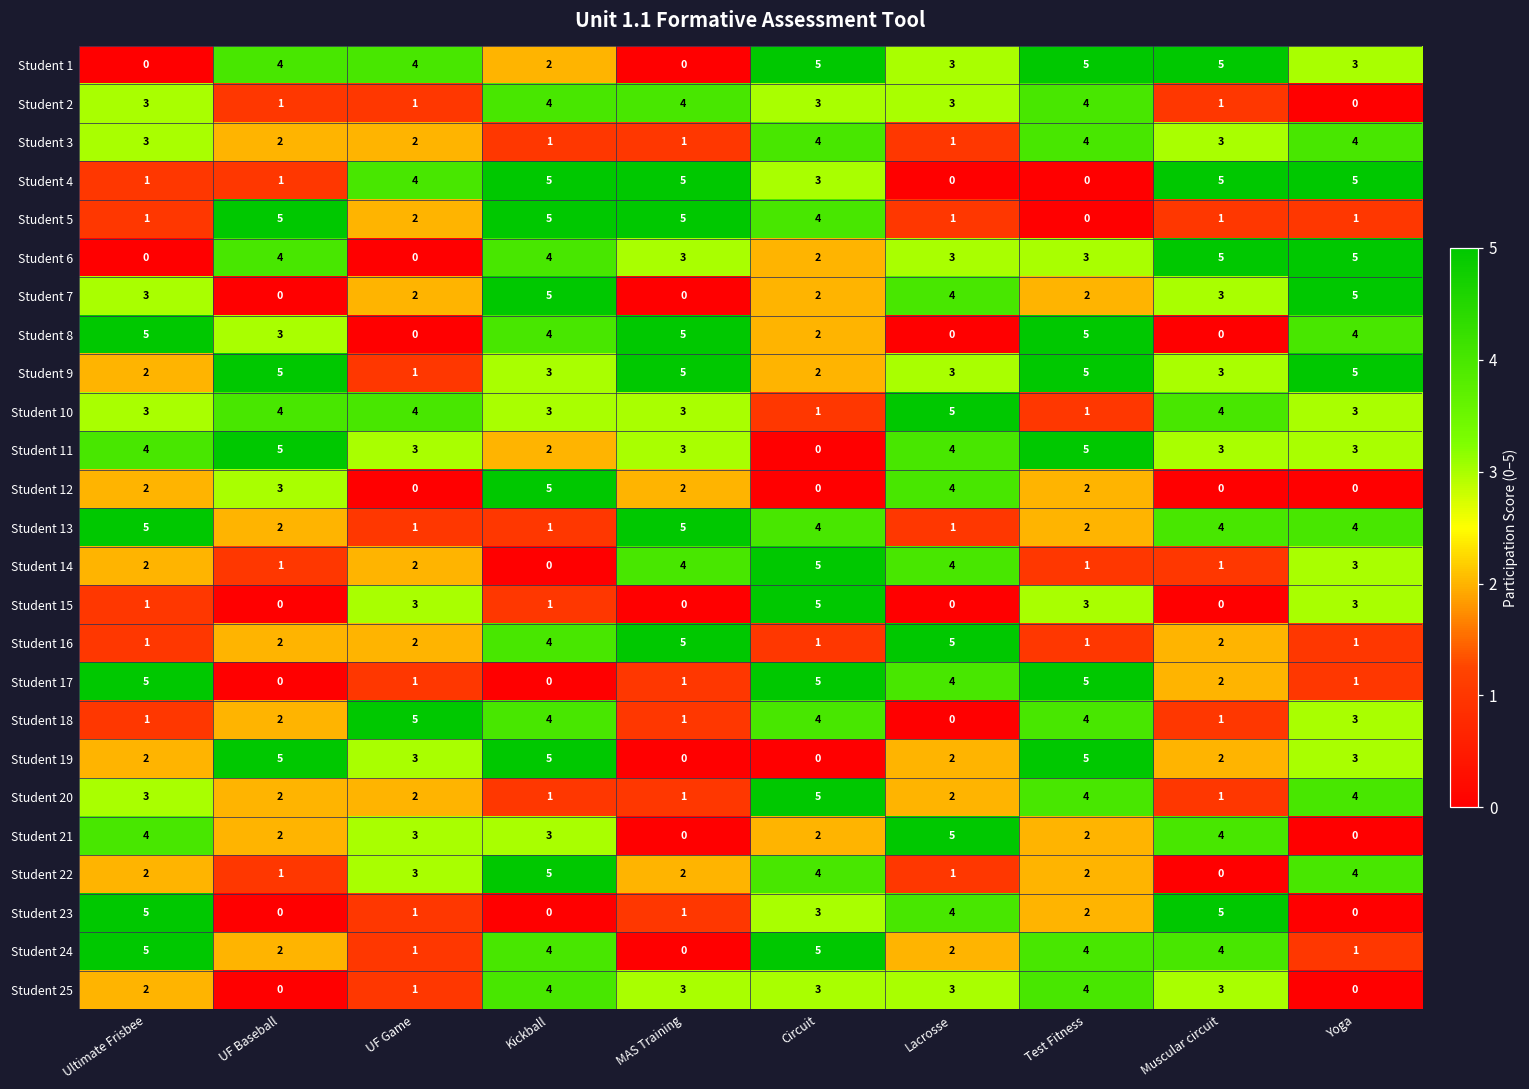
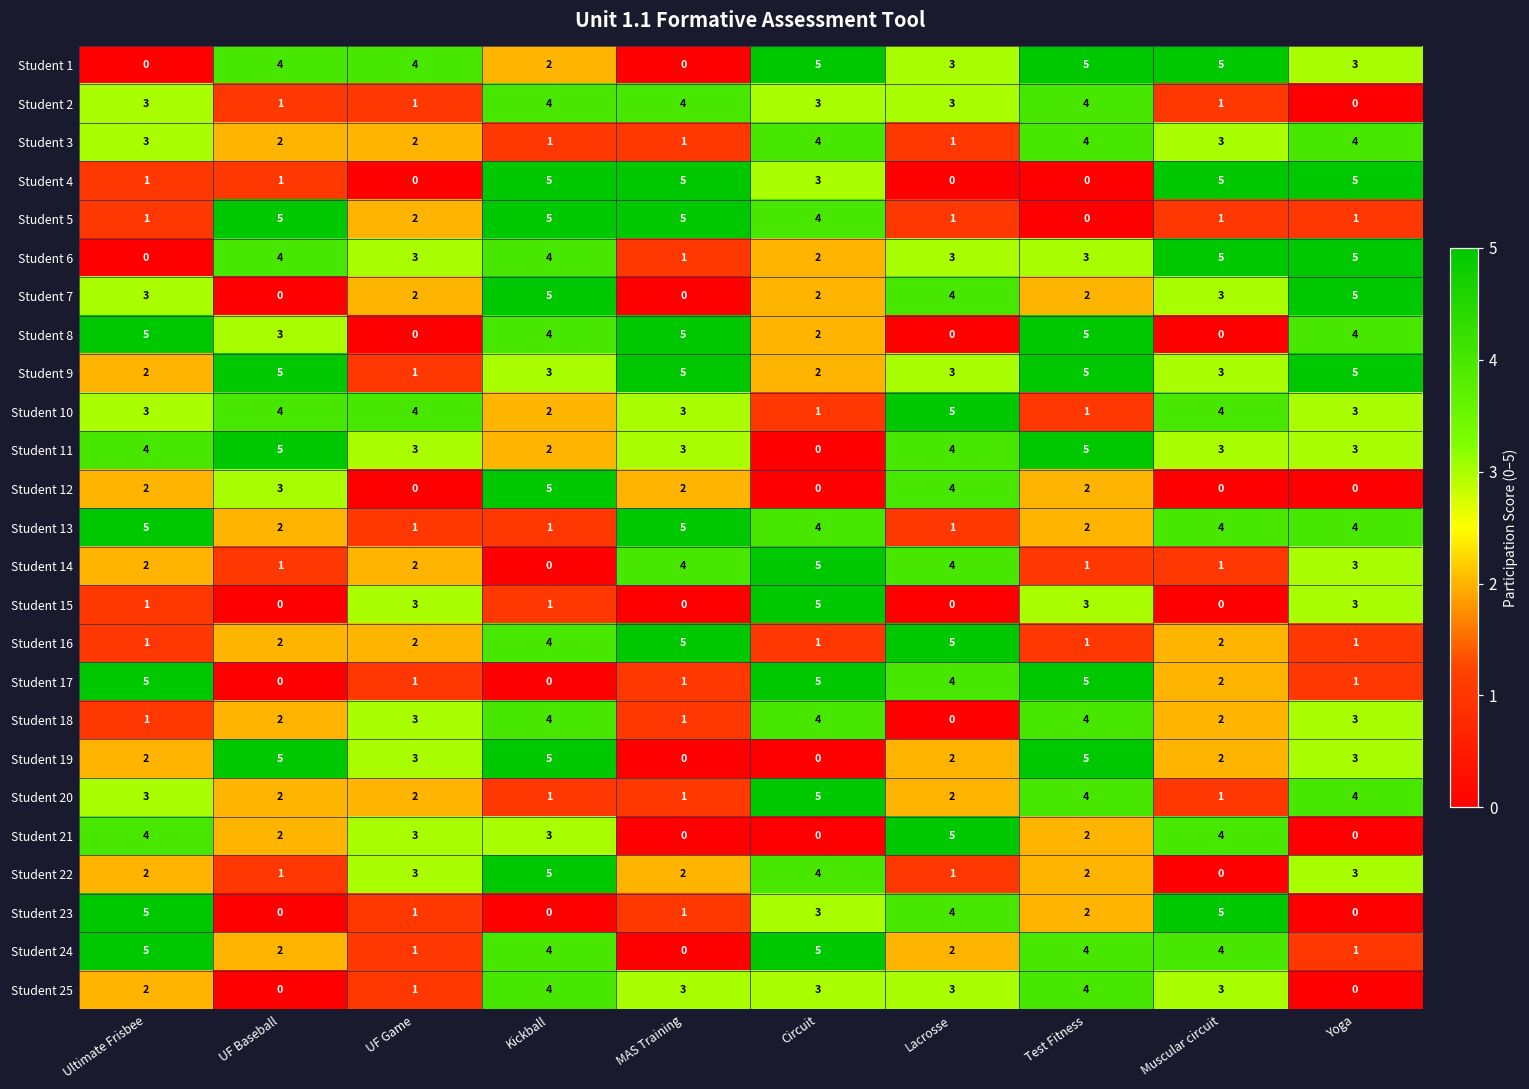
  {
    "Student 4": {
      "Ultimate Frisbee": 1,
      "UF Baseball": 1,
-     "UF Game": 4,
+     "UF Game": 0,
      "Kickball": 5,
      "MAS Training": 5,
      "Circuit": 3,
      "Lacrosse": 0,
      "Test Fitness": 0,
      "Muscular circuit": 5,
      "Yoga": 5
    },
    "Student 6": {
      "Ultimate Frisbee": 0,
      "UF Baseball": 4,
-     "UF Game": 0,
+     "UF Game": 3,
      "Kickball": 4,
-     "MAS Training": 3,
+     "MAS Training": 1,
      "Circuit": 2,
      "Lacrosse": 3,
      "Test Fitness": 3,
      "Muscular circuit": 5,
      "Yoga": 5
    },
    "Student 10": {
      "Ultimate Frisbee": 3,
      "UF Baseball": 4,
      "UF Game": 4,
-     "Kickball": 3,
+     "Kickball": 2,
      "MAS Training": 3,
      "Circuit": 1,
      "Lacrosse": 5,
      "Test Fitness": 1,
      "Muscular circuit": 4,
      "Yoga": 3
    },
    "Student 18": {
      "Ultimate Frisbee": 1,
      "UF Baseball": 2,
-     "UF Game": 5,
+     "UF Game": 3,
      "Kickball": 4,
      "MAS Training": 1,
      "Circuit": 4,
      "Lacrosse": 0,
      "Test Fitness": 4,
-     "Muscular circuit": 1,
+     "Muscular circuit": 2,
      "Yoga": 3
    },
    "Student 21": {
      "Ultimate Frisbee": 4,
      "UF Baseball": 2,
      "UF Game": 3,
      "Kickball": 3,
      "MAS Training": 0,
-     "Circuit": 2,
+     "Circuit": 0,
      "Lacrosse": 5,
      "Test Fitness": 2,
      "Muscular circuit": 4,
      "Yoga": 0
    },
    "Student 22": {
      "Ultimate Frisbee": 2,
      "UF Baseball": 1,
      "UF Game": 3,
      "Kickball": 5,
      "MAS Training": 2,
      "Circuit": 4,
      "Lacrosse": 1,
      "Test Fitness": 2,
      "Muscular circuit": 0,
-     "Yoga": 4
+     "Yoga": 3
    }
  }
